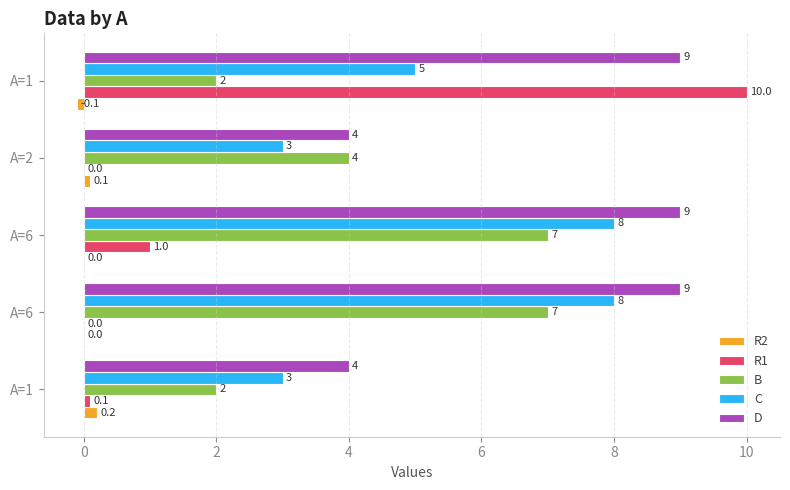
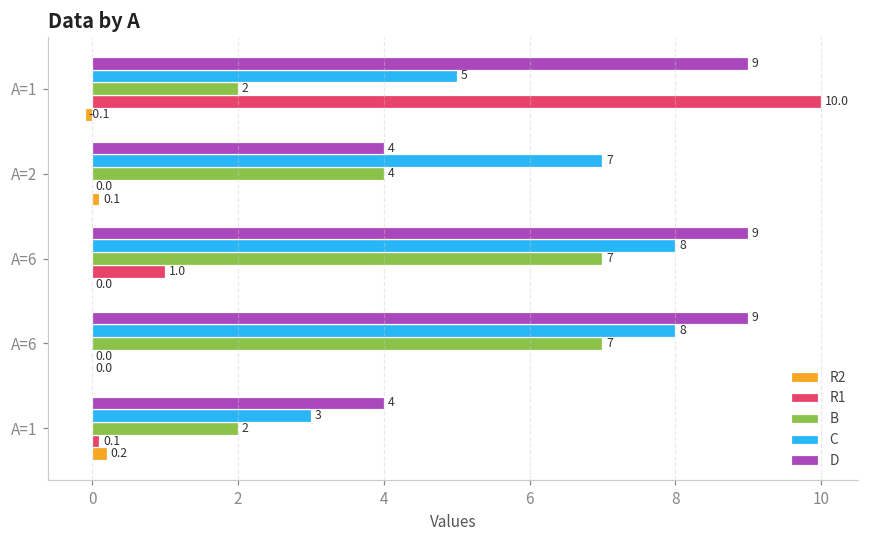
  {
    "R2": {
      "A=2": 0.1
    },
    "R1": {
      "A=2": 0.0
    },
    "B": {
      "A=2": 4
    },
    "C": {
-     "A=2": 3
+     "A=2": 7
    },
    "D": {
      "A=2": 4
    }
  }
